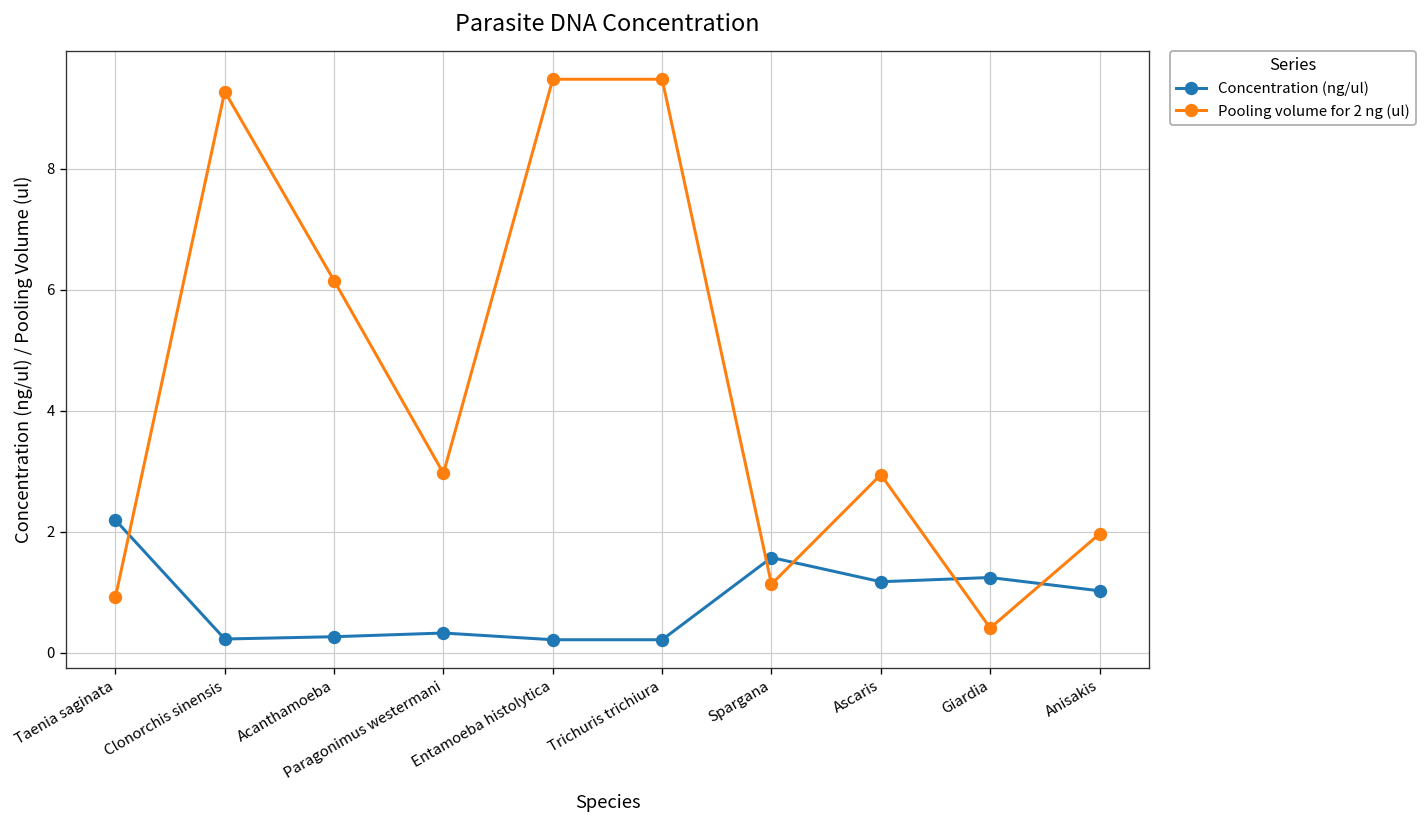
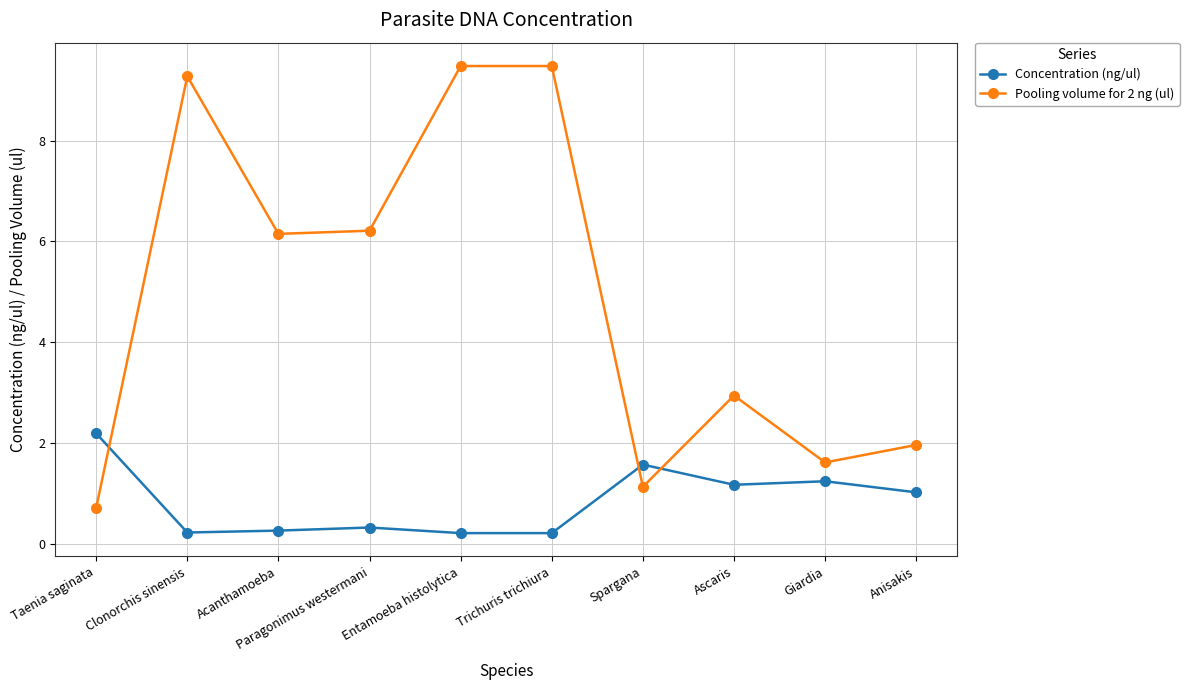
  {
    "Concentration (ng/ul)": {
      "Taenia saginata": 2.2,
      "Clonorchis sinensis": 0.2,
      "Acanthamoeba": 0.3,
      "Paragonimus westermani": 0.3,
      "Entamoeba histolytica": 0.2,
      "Trichuris trichiura": 0.2,
      "Spargana": 1.6,
      "Ascaris": 1.2,
      "Giardia": 1.2,
      "Anisakis": 1.0
    },
    "Pooling volume for 2 ng (ul)": {
-     "Taenia saginata": 0.9,
+     "Taenia saginata": 0.7,
      "Clonorchis sinensis": 9.3,
      "Acanthamoeba": 6.1,
-     "Paragonimus westermani": 3.0,
+     "Paragonimus westermani": 6.2,
      "Entamoeba histolytica": 9.5,
      "Trichuris trichiura": 9.5,
      "Spargana": 1.1,
      "Ascaris": 2.9,
-     "Giardia": 0.4,
+     "Giardia": 1.6,
      "Anisakis": 2.0
    }
  }
